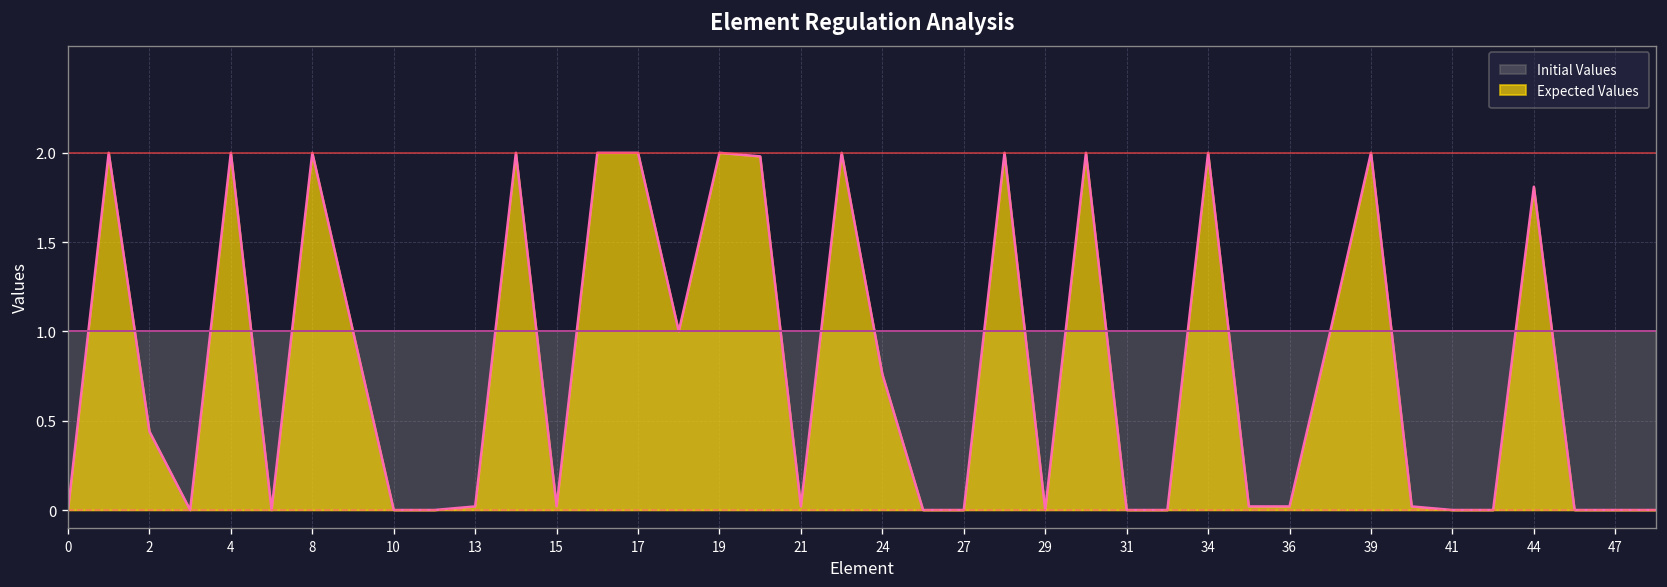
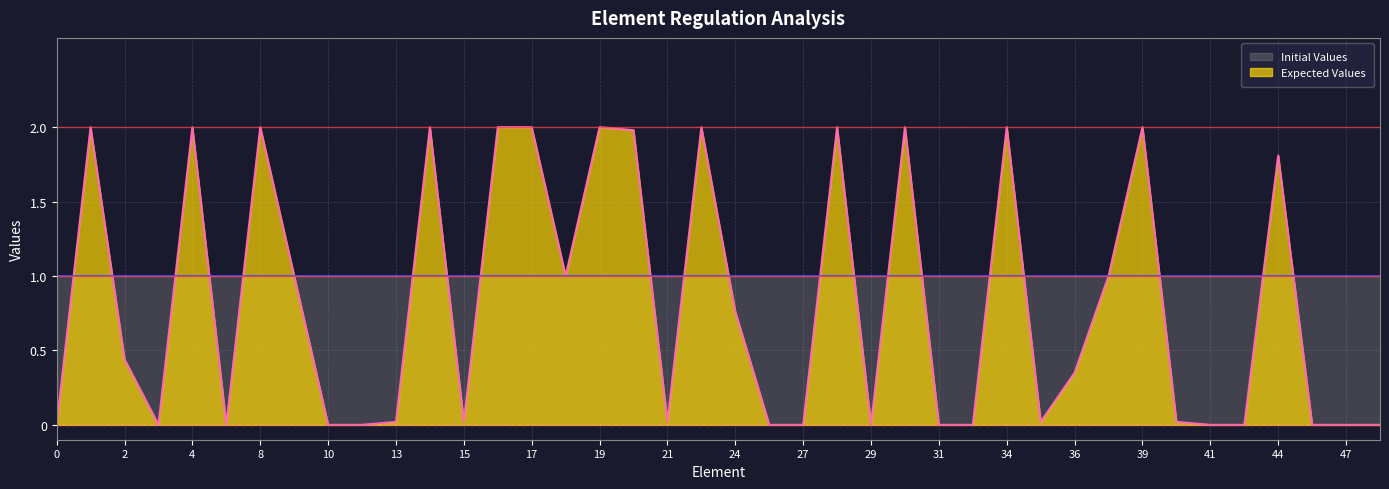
  {
    "Initial Values": {
      "0": 1.00,
      "2": 1.00,
      "4": 1.00,
      "8": 1.00,
      "10": 1.00,
      "24": 1.00,
      "34": 1.00,
      "36": 1.00,
      "41": 1.00,
      "44": 1.00,
      "47": 1.00
    },
    "Expected Values": {
      "0": 0.00,
      "2": 0.44,
      "4": 2.00,
      "8": 2.00,
      "10": 0.00,
      "24": 0.76,
      "34": 2.00,
-     "36": 0.02,
+     "36": 0.35,
      "41": 0.00,
      "44": 1.81,
      "47": 0.00
    }
  }
